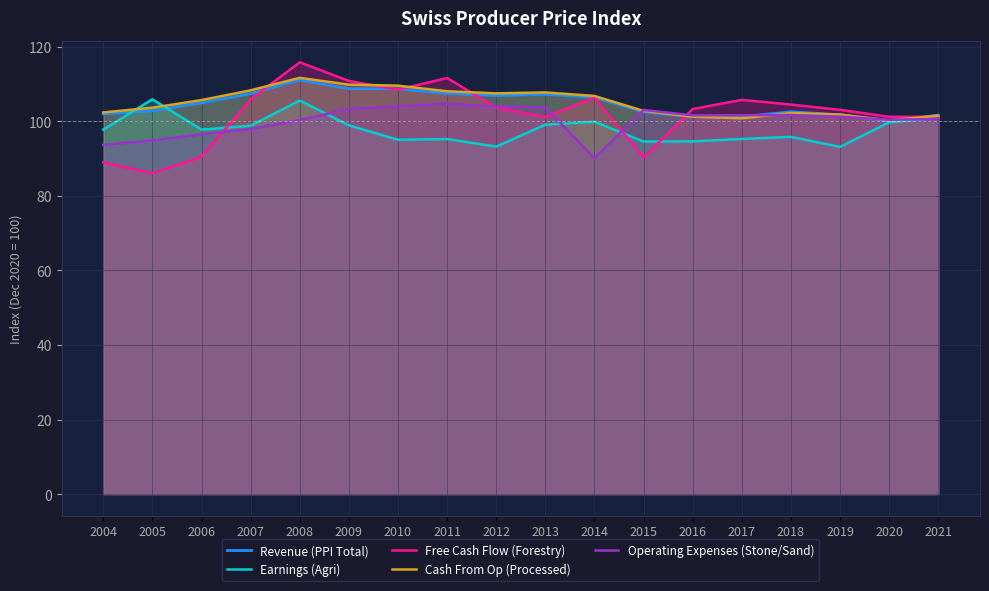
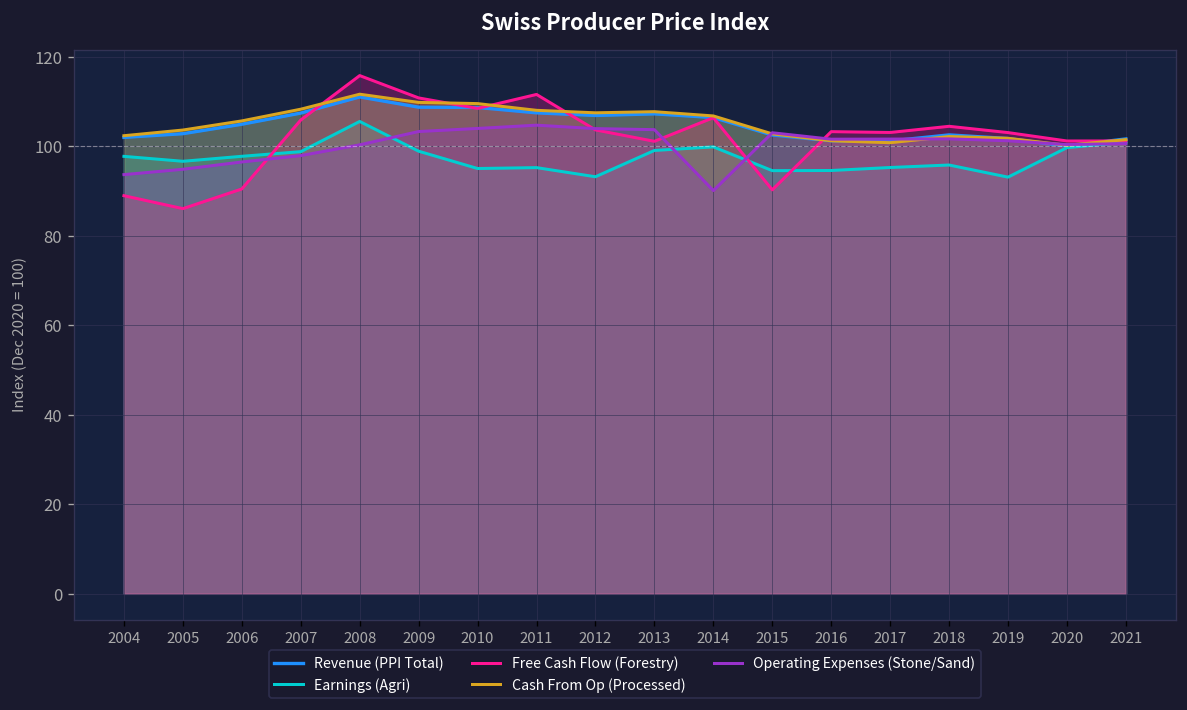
  {
    "Revenue (PPI Total)": {
      "2005": 103,
      "2006": 105,
      "2007": 107,
      "2009": 109
    },
    "Earnings (Agri)": {
      "2004": 98,
-     "2005": 106,
+     "2005": 97,
      "2006": 98,
      "2007": 99,
      "2008": 106,
      "2009": 99,
      "2010": 95,
      "2011": 95,
      "2012": 93,
      "2013": 99,
      "2014": 100,
      "2015": 95,
      "2016": 95,
      "2017": 95,
      "2018": 96,
      "2019": 93
    },
    "Free Cash Flow (Forestry)": {
      "2004": 89,
      "2005": 86,
      "2006": 90,
      "2007": 106,
      "2008": 116,
      "2009": 111,
      "2011": 112,
      "2013": 101,
      "2015": 90,
      "2016": 103,
-     "2017": 106,
+     "2017": 103,
      "2018": 104,
      "2019": 103,
      "2020": 101
    },
    "Cash From Op (Processed)": {
      "2005": 104,
      "2006": 106,
      "2007": 108,
      "2009": 110,
      "2010": 110
    },
    "Operating Expenses (Stone/Sand)": {
      "2004": 94,
      "2005": 95,
      "2006": 97,
      "2007": 98,
      "2008": 100,
      "2009": 103,
      "2010": 104,
      "2011": 105,
      "2013": 104,
      "2014": 90
    }
  }
